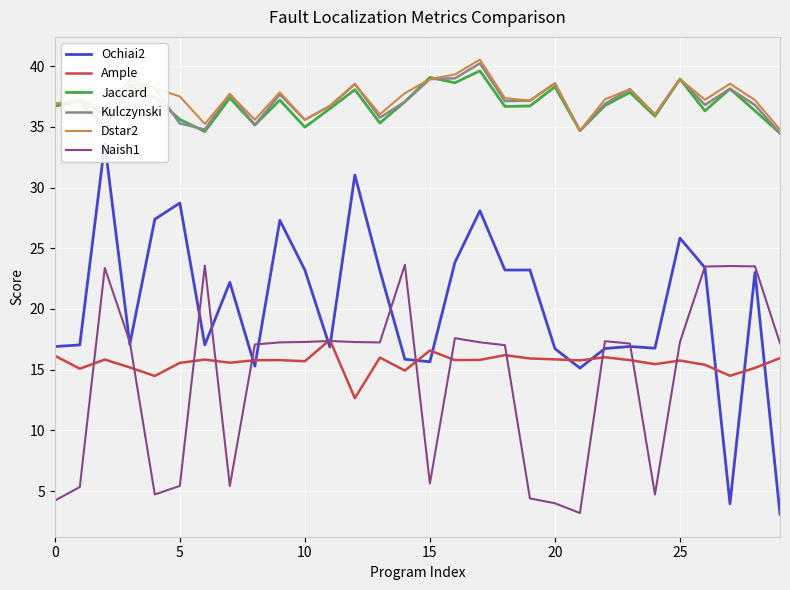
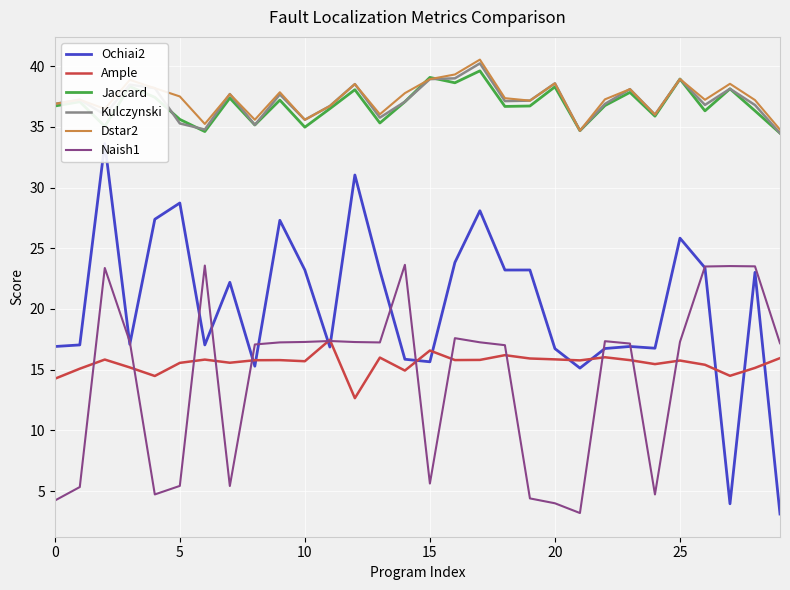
  {
    "Ochiai2": {
      "0": 16.9,
      "5": 28.7,
      "10": 23.2,
      "15": 15.6,
      "20": 16.7,
      "25": 25.8
    },
    "Ample": {
-     "0": 16.1,
+     "0": 14.2,
      "5": 15.6,
      "10": 15.7,
      "15": 16.6,
      "20": 15.8,
      "25": 15.7
    },
    "Jaccard": {
      "5": 35.6,
      "10": 35.0,
      "20": 38.3
    },
    "Kulczynski": {
      "5": 35.3
    },
    "Dstar2": {
      "5": 37.5
    },
    "Naish1": {
      "0": 4.2,
      "5": 5.4,
      "10": 17.3,
      "15": 5.6,
      "20": 4.0,
      "25": 17.3
    }
  }
